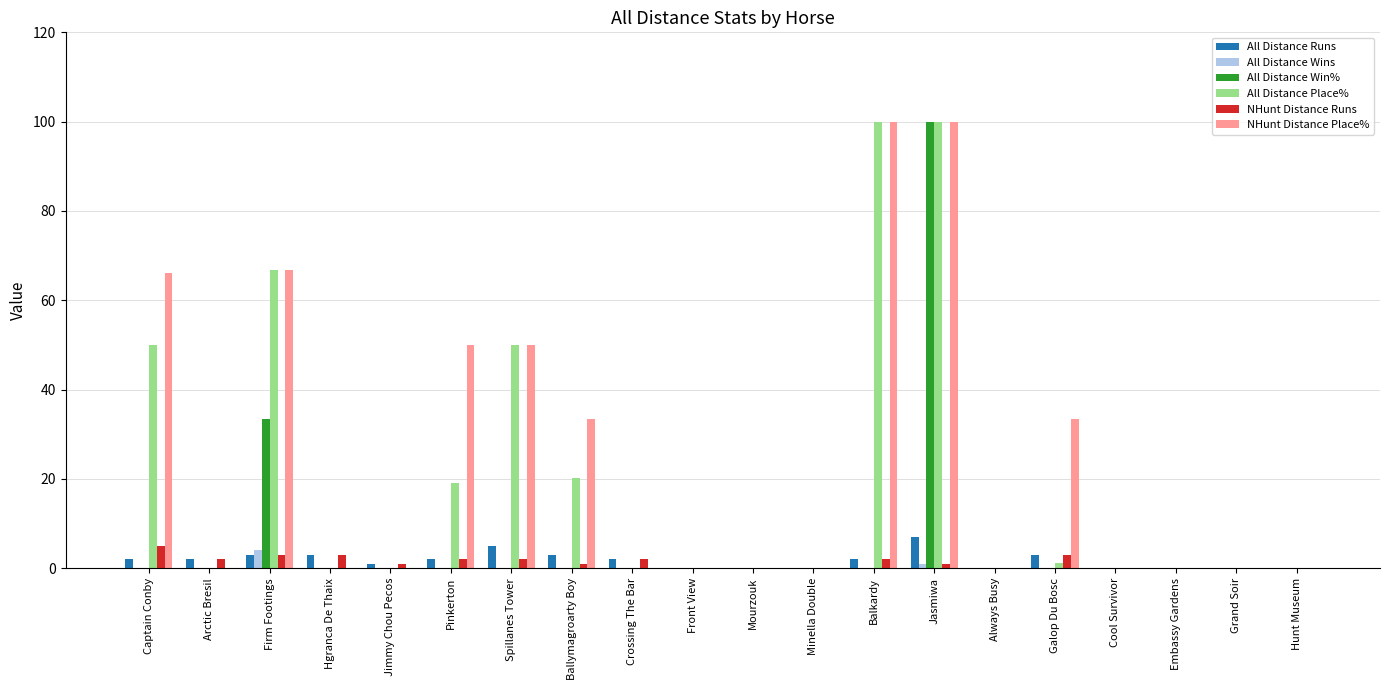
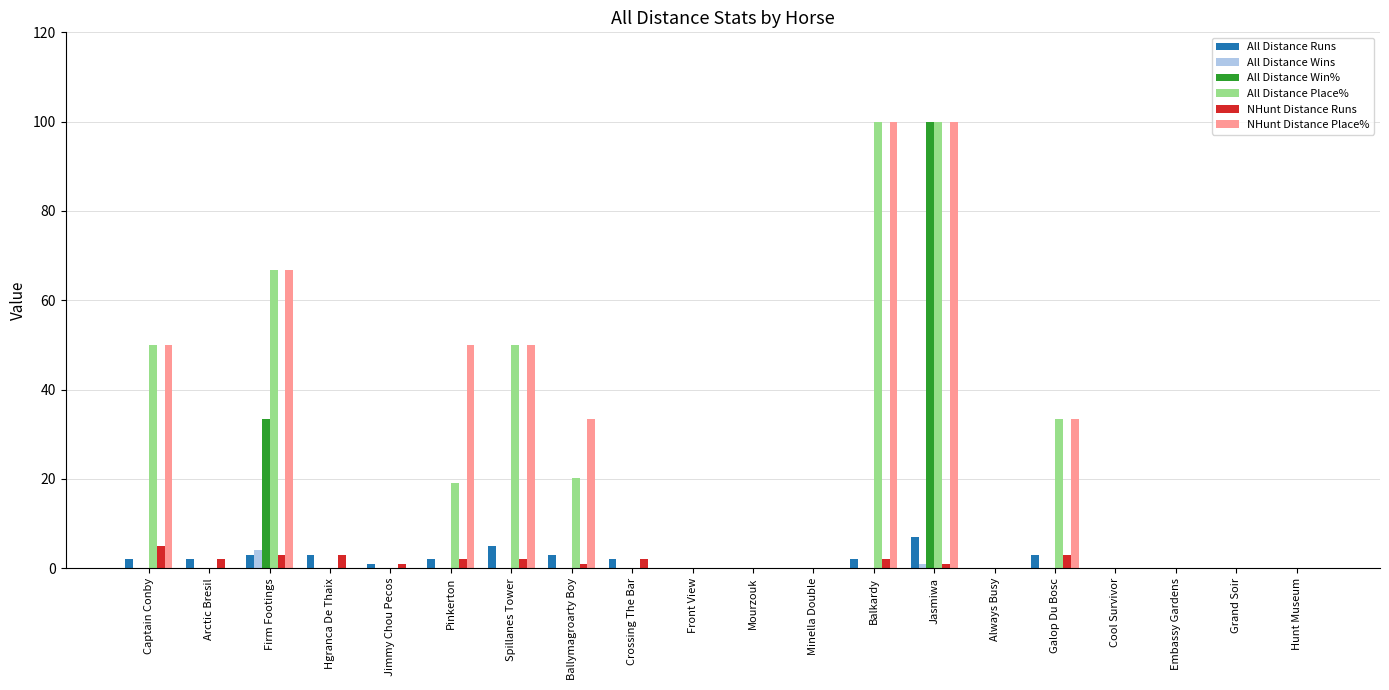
  {
    "All Distance Runs": {
      "Captain Conby": 2,
      "Arctic Bresil": 2,
      "Firm Footings": 3,
      "Hgranca De Thaix": 3,
      "Jimmy Chou Pecos": 1,
      "Pinkerton": 2,
      "Spillanes Tower": 5,
      "Ballymagroarty Boy": 3,
      "Crossing The Bar": 2,
      "Front View": 0,
      "Mourzouk": 0,
      "Minella Double": 0,
      "Balkardy": 2,
      "Jasmiwa": 7,
      "Always Busy": 0,
      "Galop Du Bosc": 3,
      "Cool Survivor": 0,
      "Embassy Gardens": 0,
      "Grand Soir": 0,
      "Hunt Museum": 0
    },
    "All Distance Wins": {
      "Captain Conby": 0,
      "Arctic Bresil": 0,
      "Firm Footings": 4,
      "Hgranca De Thaix": 0,
      "Jimmy Chou Pecos": 0,
      "Pinkerton": 0,
      "Spillanes Tower": 0,
      "Ballymagroarty Boy": 0,
      "Crossing The Bar": 0,
      "Front View": 0,
      "Mourzouk": 0,
      "Minella Double": 0,
      "Balkardy": 0,
      "Jasmiwa": 1,
      "Always Busy": 0,
      "Galop Du Bosc": 0,
      "Cool Survivor": 0,
      "Embassy Gardens": 0,
      "Grand Soir": 0,
      "Hunt Museum": 0
    },
    "All Distance Win%": {
      "Captain Conby": 0,
      "Arctic Bresil": 0,
      "Firm Footings": 33,
      "Hgranca De Thaix": 0,
      "Jimmy Chou Pecos": 0,
      "Pinkerton": 0,
      "Spillanes Tower": 0,
      "Ballymagroarty Boy": 0,
      "Crossing The Bar": 0,
      "Front View": 0,
      "Mourzouk": 0,
      "Minella Double": 0,
      "Balkardy": 0,
      "Jasmiwa": 100,
      "Always Busy": 0,
      "Galop Du Bosc": 0,
      "Cool Survivor": 0,
      "Embassy Gardens": 0,
      "Grand Soir": 0,
      "Hunt Museum": 0
    },
    "All Distance Place%": {
      "Captain Conby": 50,
      "Arctic Bresil": 0,
      "Firm Footings": 67,
      "Hgranca De Thaix": 0,
      "Jimmy Chou Pecos": 0,
      "Pinkerton": 19,
      "Spillanes Tower": 50,
      "Ballymagroarty Boy": 20,
      "Crossing The Bar": 0,
      "Front View": 0,
      "Mourzouk": 0,
      "Minella Double": 0,
      "Balkardy": 100,
      "Jasmiwa": 100,
      "Always Busy": 0,
-     "Galop Du Bosc": 1,
+     "Galop Du Bosc": 33,
      "Cool Survivor": 0,
      "Embassy Gardens": 0,
      "Grand Soir": 0,
      "Hunt Museum": 0
    },
    "NHunt Distance Runs": {
      "Captain Conby": 5,
      "Arctic Bresil": 2,
      "Firm Footings": 3,
      "Hgranca De Thaix": 3,
      "Jimmy Chou Pecos": 1,
      "Pinkerton": 2,
      "Spillanes Tower": 2,
      "Ballymagroarty Boy": 1,
      "Crossing The Bar": 2,
      "Front View": 0,
      "Mourzouk": 0,
      "Minella Double": 0,
      "Balkardy": 2,
      "Jasmiwa": 1,
      "Always Busy": 0,
      "Galop Du Bosc": 3,
      "Cool Survivor": 0,
      "Embassy Gardens": 0,
      "Grand Soir": 0,
      "Hunt Museum": 0
    },
    "NHunt Distance Place%": {
-     "Captain Conby": 66,
+     "Captain Conby": 50,
      "Arctic Bresil": 0,
      "Firm Footings": 67,
      "Hgranca De Thaix": 0,
      "Jimmy Chou Pecos": 0,
      "Pinkerton": 50,
      "Spillanes Tower": 50,
      "Ballymagroarty Boy": 33,
      "Crossing The Bar": 0,
      "Front View": 0,
      "Mourzouk": 0,
      "Minella Double": 0,
      "Balkardy": 100,
      "Jasmiwa": 100,
      "Always Busy": 0,
      "Galop Du Bosc": 33,
      "Cool Survivor": 0,
      "Embassy Gardens": 0,
      "Grand Soir": 0,
      "Hunt Museum": 0
    }
  }
